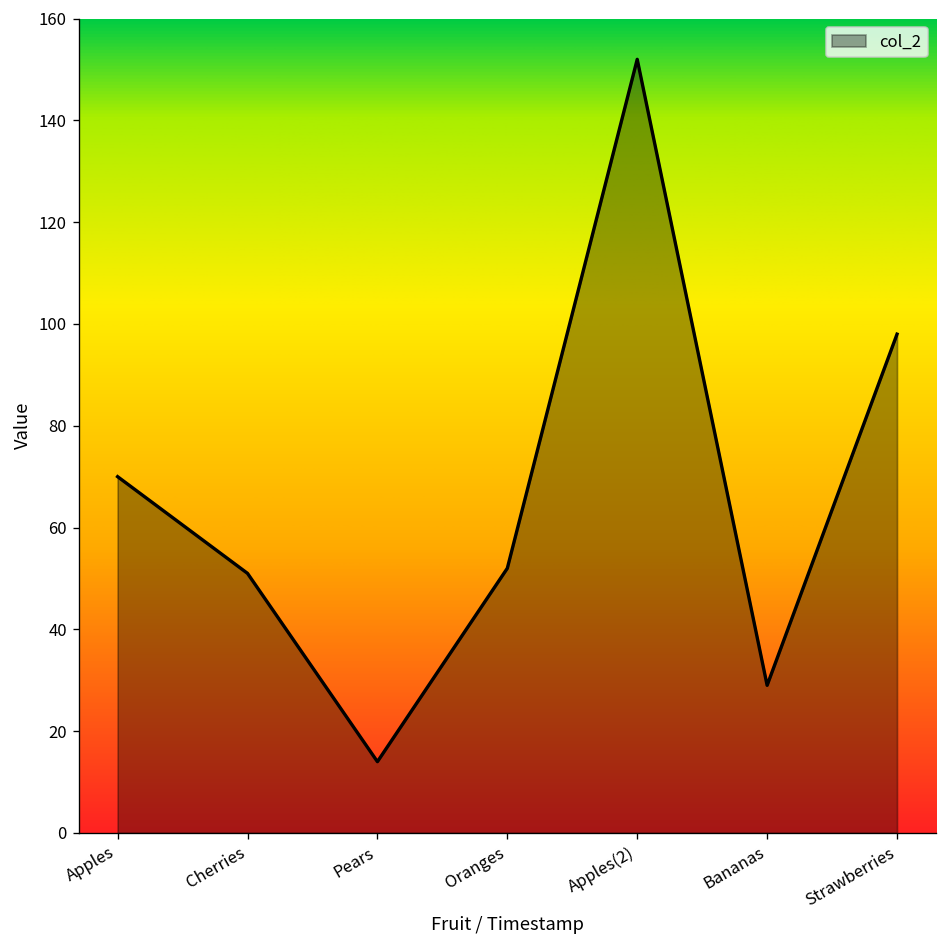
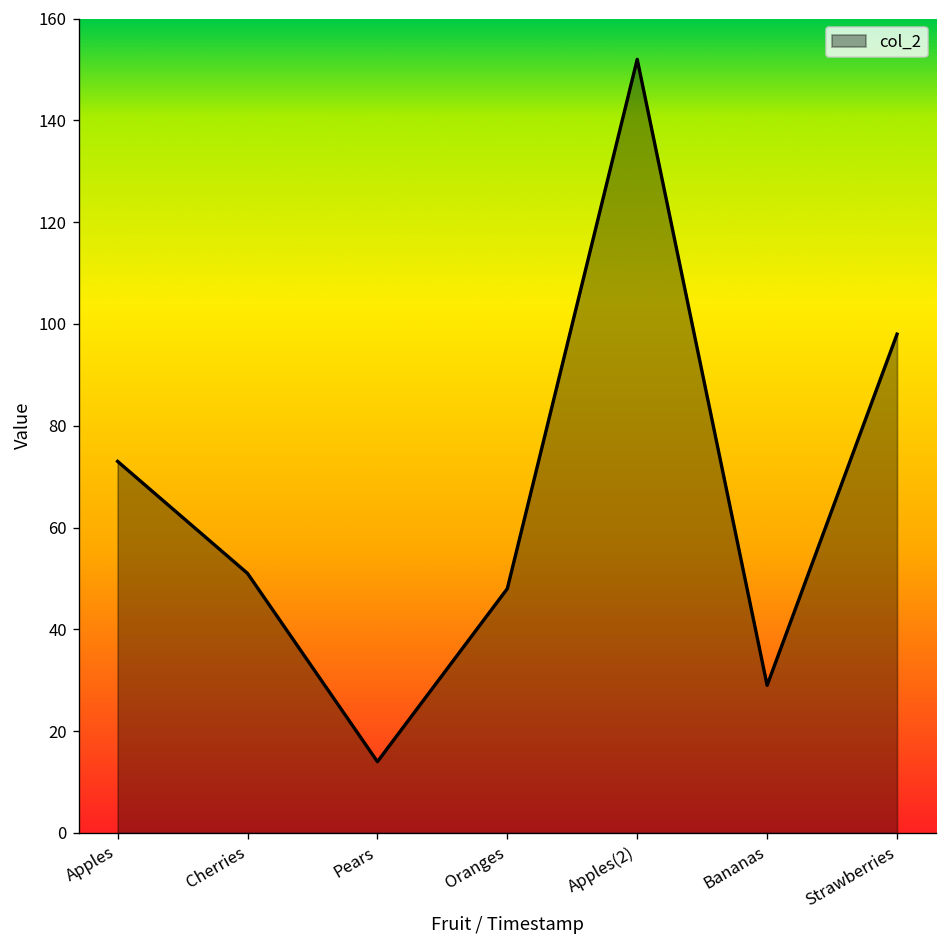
  {
-   "Apples": 70,
+   "Apples": 73,
    "Cherries": 51,
    "Pears": 14,
-   "Oranges": 52,
+   "Oranges": 48,
    "Apples(2)": 152,
    "Bananas": 29,
    "Strawberries": 98
  }
